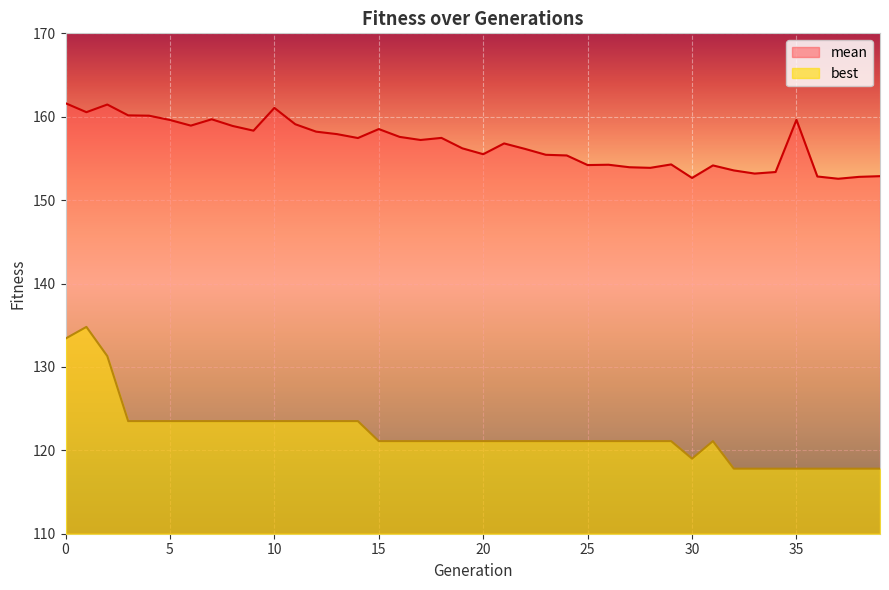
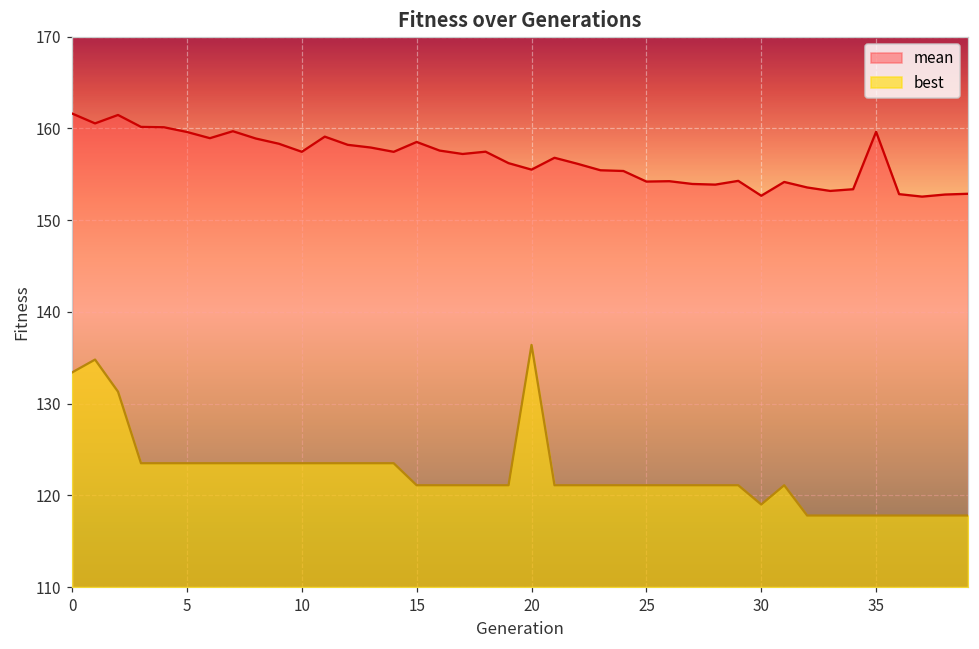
  {
    "mean": {
      "0": 162,
      "5": 160,
-     "10": 161,
+     "10": 157,
      "15": 159,
      "20": 156,
      "25": 154,
      "30": 153,
      "35": 160
    },
    "best": {
      "0": 133,
      "5": 124,
      "10": 124,
      "15": 121,
-     "20": 121,
+     "20": 136,
      "25": 121,
      "30": 119,
      "35": 118
    }
  }
